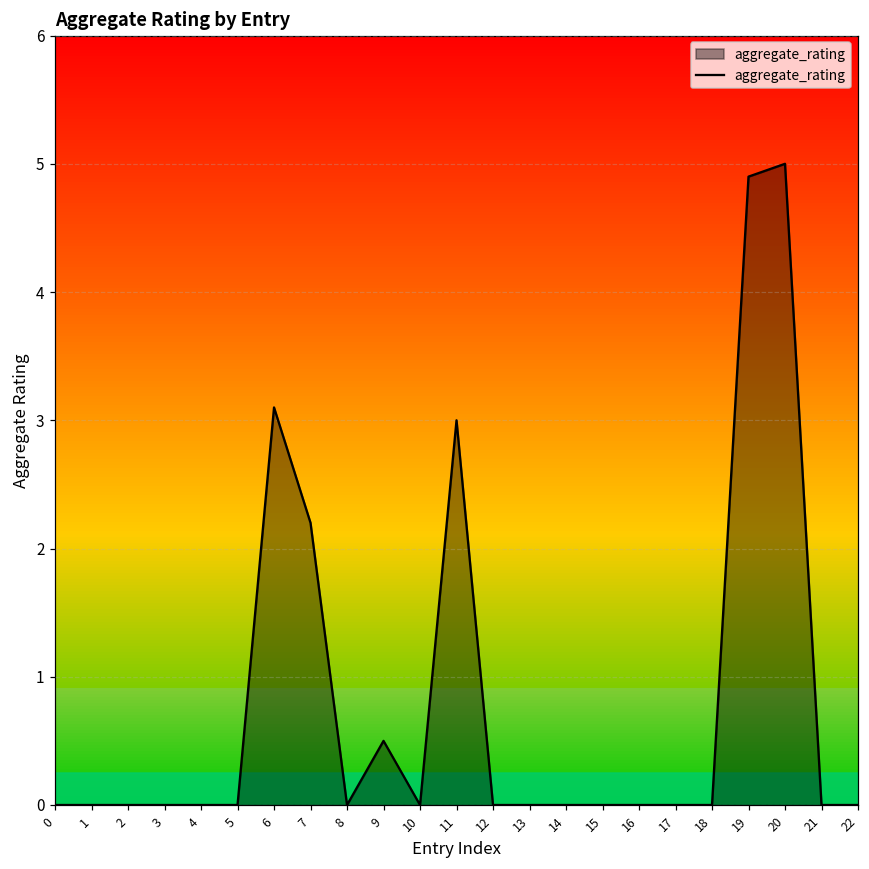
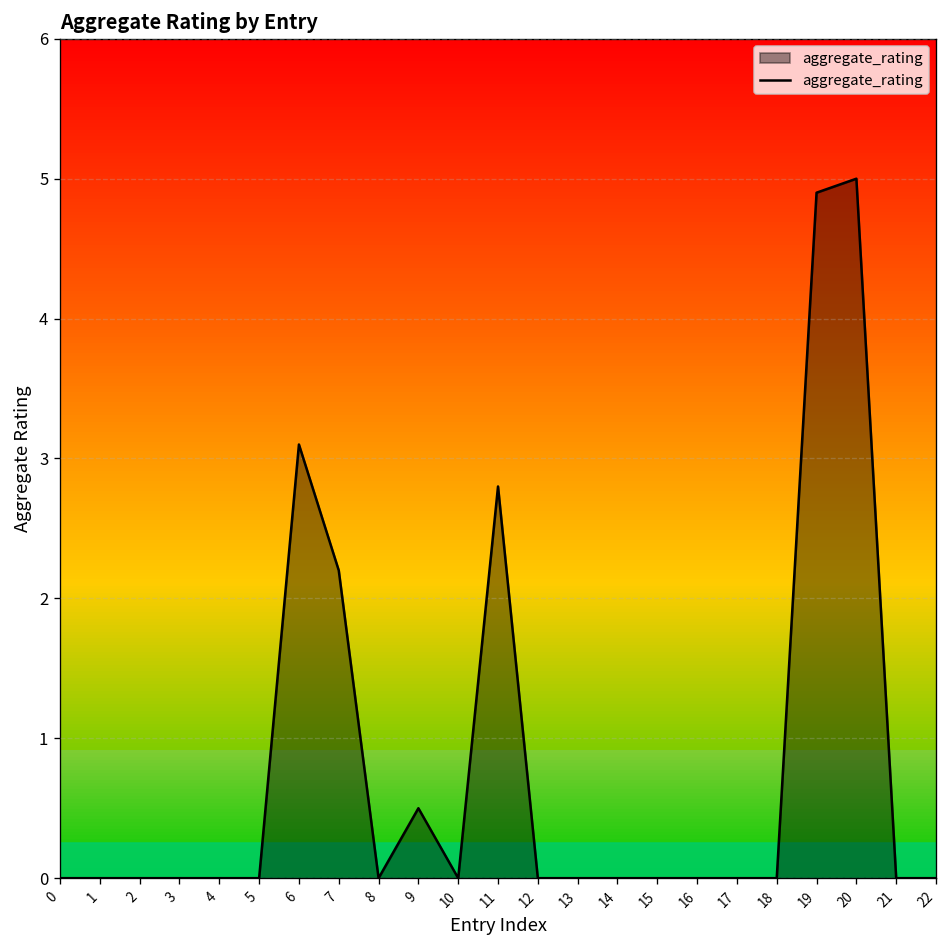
  {
    "6": 3.1,
    "7": 2.2,
    "9": 0.5,
-   "11": 3.0,
+   "11": 2.8,
    "19": 4.9,
    "20": 5.0
  }
